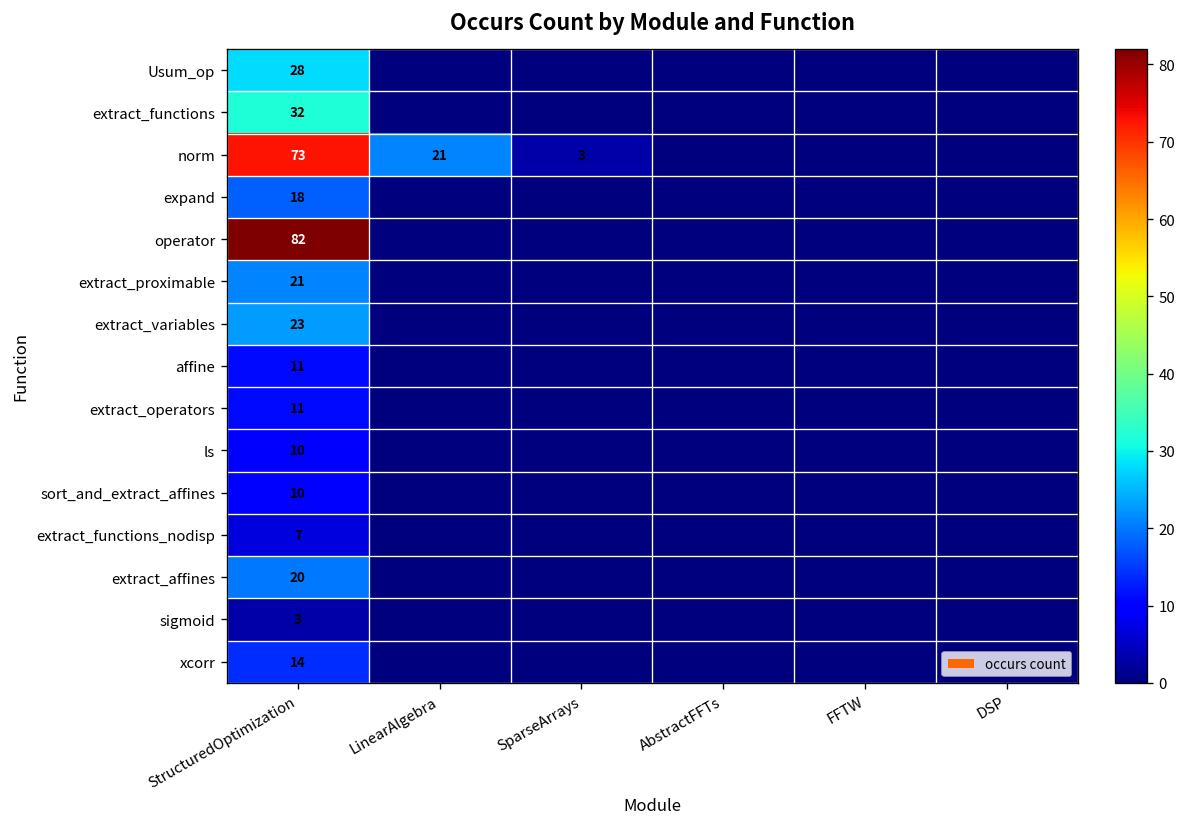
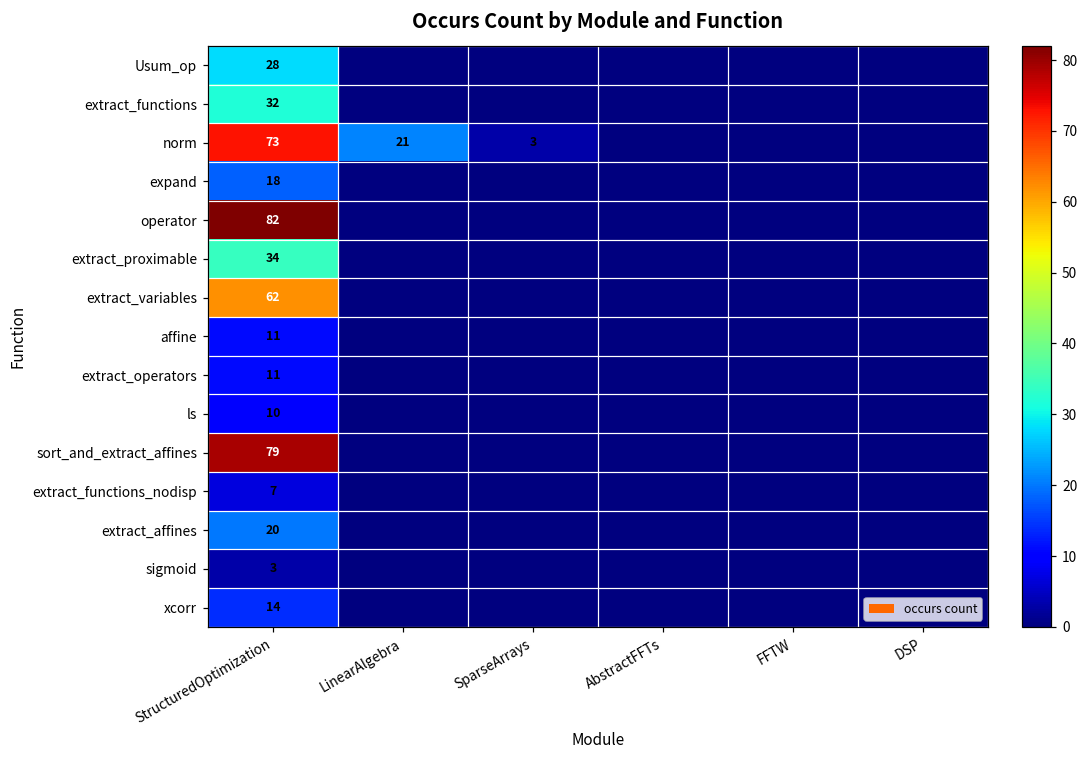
  {
    "Usum_op": {
      "StructuredOptimization": 28
    },
    "extract_functions": {
      "StructuredOptimization": 32
    },
    "norm": {
      "StructuredOptimization": 73,
      "LinearAlgebra": 21,
      "SparseArrays": 3
    },
    "expand": {
      "StructuredOptimization": 18
    },
    "operator": {
      "StructuredOptimization": 82
    },
    "extract_proximable": {
-     "StructuredOptimization": 21
+     "StructuredOptimization": 34
    },
    "extract_variables": {
-     "StructuredOptimization": 23
+     "StructuredOptimization": 62
    },
    "affine": {
      "StructuredOptimization": 11
    },
    "extract_operators": {
      "StructuredOptimization": 11
    },
    "ls": {
      "StructuredOptimization": 10
    },
    "sort_and_extract_affines": {
-     "StructuredOptimization": 10
+     "StructuredOptimization": 79
    },
    "extract_functions_nodisp": {
      "StructuredOptimization": 7
    },
    "extract_affines": {
      "StructuredOptimization": 20
    },
    "sigmoid": {
      "StructuredOptimization": 3
    },
    "xcorr": {
      "StructuredOptimization": 14
    }
  }
